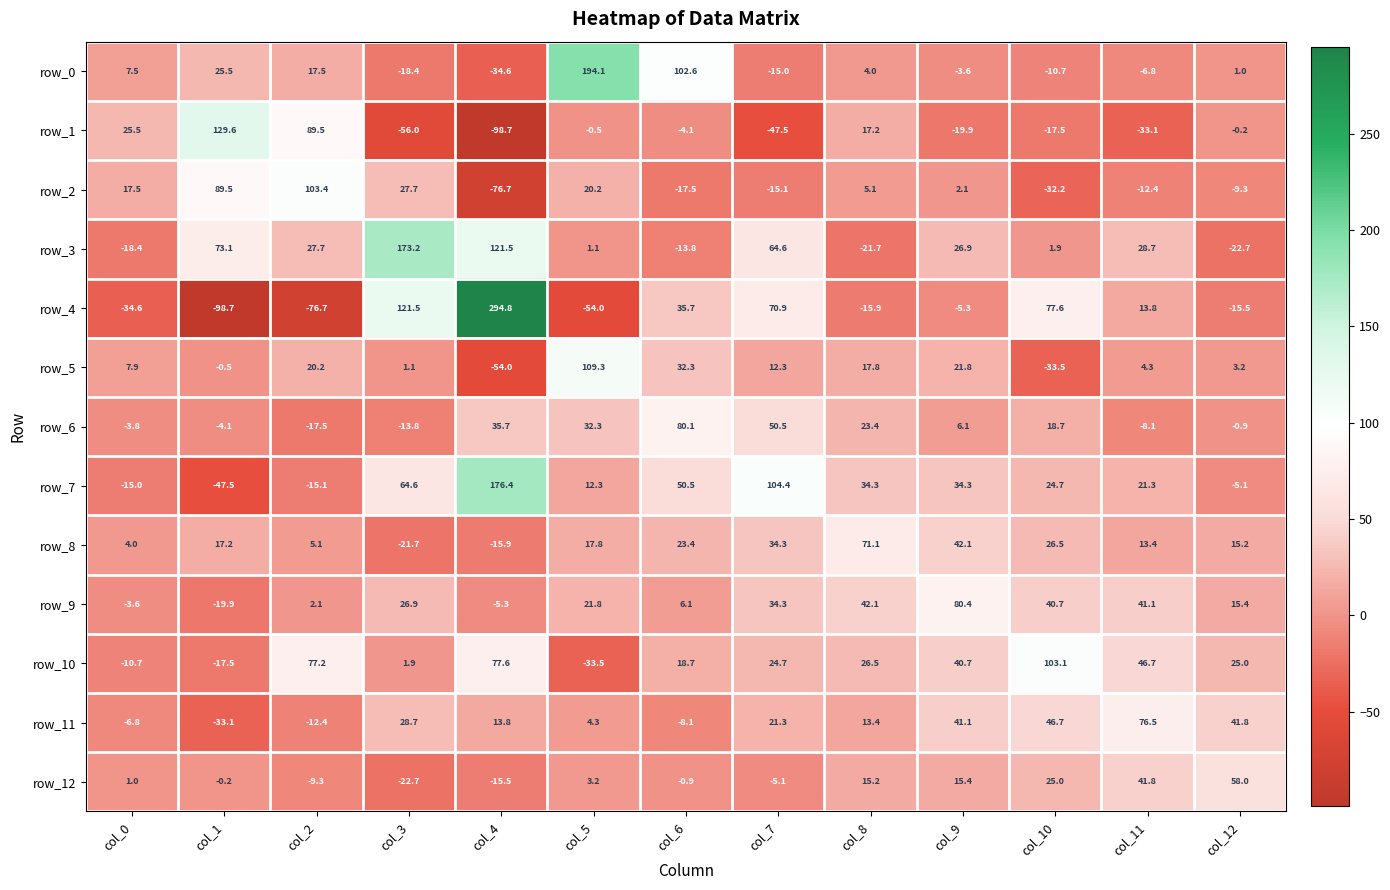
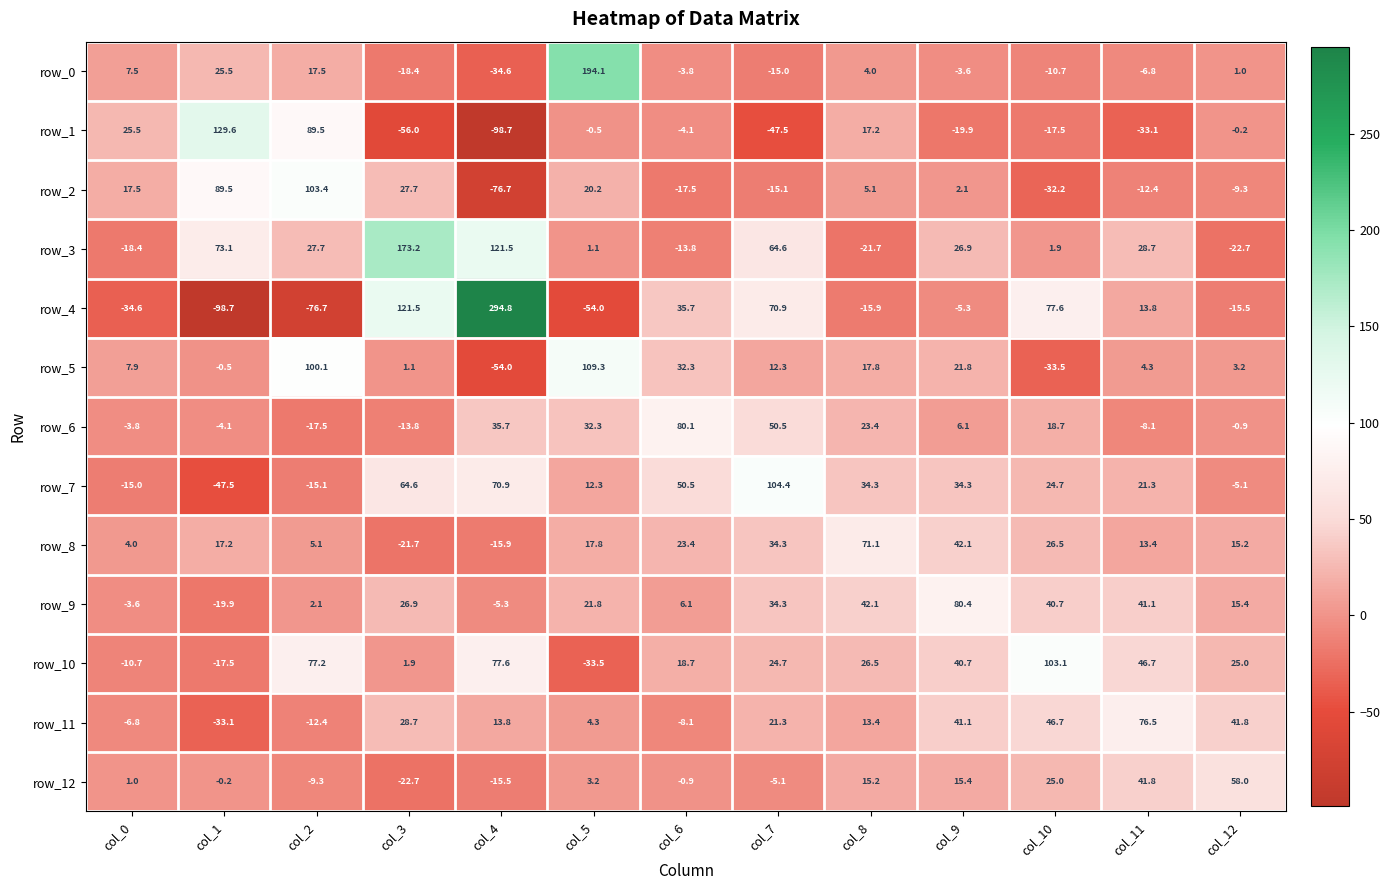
  {
    "row_0": {
      "col_0": 7.5,
      "col_1": 25.5,
      "col_2": 17.5,
      "col_3": -18.4,
      "col_4": -34.6,
      "col_5": 194.1,
-     "col_6": 102.6,
+     "col_6": -3.8,
      "col_7": -15.0,
      "col_8": 4.0,
      "col_9": -3.6,
      "col_10": -10.7,
      "col_11": -6.8,
      "col_12": 1.0
    },
    "row_1": {
      "col_0": 25.5,
      "col_1": 129.6,
      "col_2": 89.5,
      "col_3": -56.0,
      "col_4": -98.7,
      "col_5": -0.5,
      "col_6": -4.1,
      "col_7": -47.5,
      "col_8": 17.2,
      "col_9": -19.9,
      "col_10": -17.5,
      "col_11": -33.1,
      "col_12": -0.2
    },
    "row_2": {
      "col_0": 17.5,
      "col_1": 89.5,
      "col_2": 103.4,
      "col_3": 27.7,
      "col_4": -76.7,
      "col_5": 20.2,
      "col_6": -17.5,
      "col_7": -15.1,
      "col_8": 5.1,
      "col_9": 2.1,
      "col_10": -32.2,
      "col_11": -12.4,
      "col_12": -9.3
    },
    "row_3": {
      "col_0": -18.4,
      "col_1": 73.1,
      "col_2": 27.7,
      "col_3": 173.2,
      "col_4": 121.5,
      "col_5": 1.1,
      "col_6": -13.8,
      "col_7": 64.6,
      "col_8": -21.7,
      "col_9": 26.9,
      "col_10": 1.9,
      "col_11": 28.7,
      "col_12": -22.7
    },
    "row_4": {
      "col_0": -34.6,
      "col_1": -98.7,
      "col_2": -76.7,
      "col_3": 121.5,
      "col_4": 294.8,
      "col_5": -54.0,
      "col_6": 35.7,
      "col_7": 70.9,
      "col_8": -15.9,
      "col_9": -5.3,
      "col_10": 77.6,
      "col_11": 13.8,
      "col_12": -15.5
    },
    "row_5": {
      "col_0": 7.9,
      "col_1": -0.5,
-     "col_2": 20.2,
+     "col_2": 100.1,
      "col_3": 1.1,
      "col_4": -54.0,
      "col_5": 109.3,
      "col_6": 32.3,
      "col_7": 12.3,
      "col_8": 17.8,
      "col_9": 21.8,
      "col_10": -33.5,
      "col_11": 4.3,
      "col_12": 3.2
    },
    "row_6": {
      "col_0": -3.8,
      "col_1": -4.1,
      "col_2": -17.5,
      "col_3": -13.8,
      "col_4": 35.7,
      "col_5": 32.3,
      "col_6": 80.1,
      "col_7": 50.5,
      "col_8": 23.4,
      "col_9": 6.1,
      "col_10": 18.7,
      "col_11": -8.1,
      "col_12": -0.9
    },
    "row_7": {
      "col_0": -15.0,
      "col_1": -47.5,
      "col_2": -15.1,
      "col_3": 64.6,
-     "col_4": 176.4,
+     "col_4": 70.9,
      "col_5": 12.3,
      "col_6": 50.5,
      "col_7": 104.4,
      "col_8": 34.3,
      "col_9": 34.3,
      "col_10": 24.7,
      "col_11": 21.3,
      "col_12": -5.1
    },
    "row_8": {
      "col_0": 4.0,
      "col_1": 17.2,
      "col_2": 5.1,
      "col_3": -21.7,
      "col_4": -15.9,
      "col_5": 17.8,
      "col_6": 23.4,
      "col_7": 34.3,
      "col_8": 71.1,
      "col_9": 42.1,
      "col_10": 26.5,
      "col_11": 13.4,
      "col_12": 15.2
    },
    "row_9": {
      "col_0": -3.6,
      "col_1": -19.9,
      "col_2": 2.1,
      "col_3": 26.9,
      "col_4": -5.3,
      "col_5": 21.8,
      "col_6": 6.1,
      "col_7": 34.3,
      "col_8": 42.1,
      "col_9": 80.4,
      "col_10": 40.7,
      "col_11": 41.1,
      "col_12": 15.4
    },
    "row_10": {
      "col_0": -10.7,
      "col_1": -17.5,
      "col_2": 77.2,
      "col_3": 1.9,
      "col_4": 77.6,
      "col_5": -33.5,
      "col_6": 18.7,
      "col_7": 24.7,
      "col_8": 26.5,
      "col_9": 40.7,
      "col_10": 103.1,
      "col_11": 46.7,
      "col_12": 25.0
    },
    "row_11": {
      "col_0": -6.8,
      "col_1": -33.1,
      "col_2": -12.4,
      "col_3": 28.7,
      "col_4": 13.8,
      "col_5": 4.3,
      "col_6": -8.1,
      "col_7": 21.3,
      "col_8": 13.4,
      "col_9": 41.1,
      "col_10": 46.7,
      "col_11": 76.5,
      "col_12": 41.8
    },
    "row_12": {
      "col_0": 1.0,
      "col_1": -0.2,
      "col_2": -9.3,
      "col_3": -22.7,
      "col_4": -15.5,
      "col_5": 3.2,
      "col_6": -0.9,
      "col_7": -5.1,
      "col_8": 15.2,
      "col_9": 15.4,
      "col_10": 25.0,
      "col_11": 41.8,
      "col_12": 58.0
    }
  }
